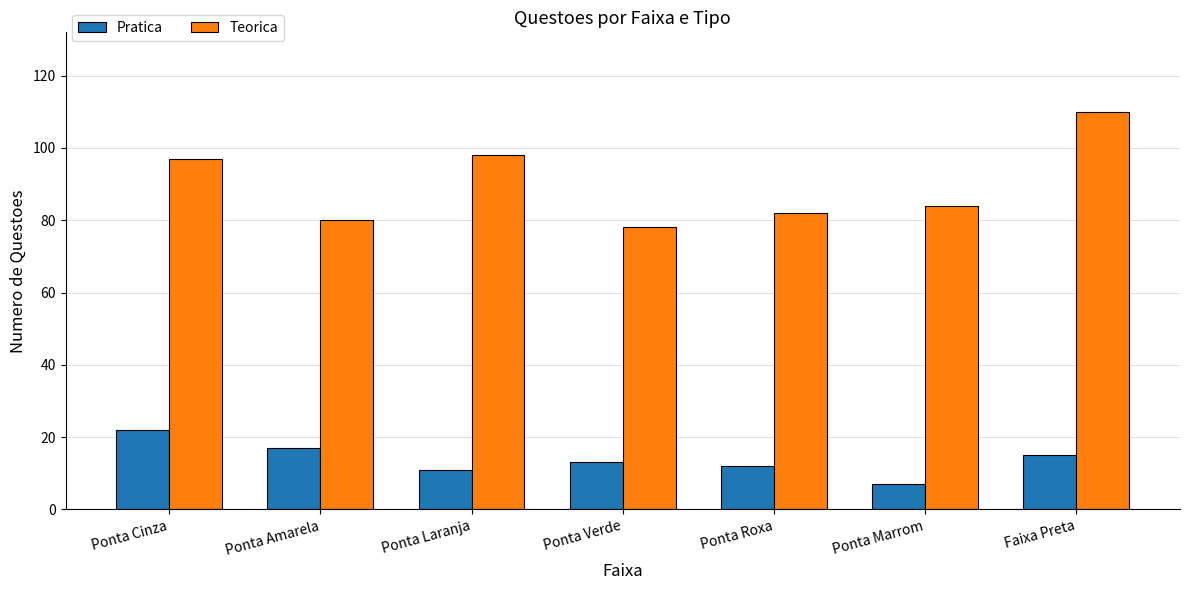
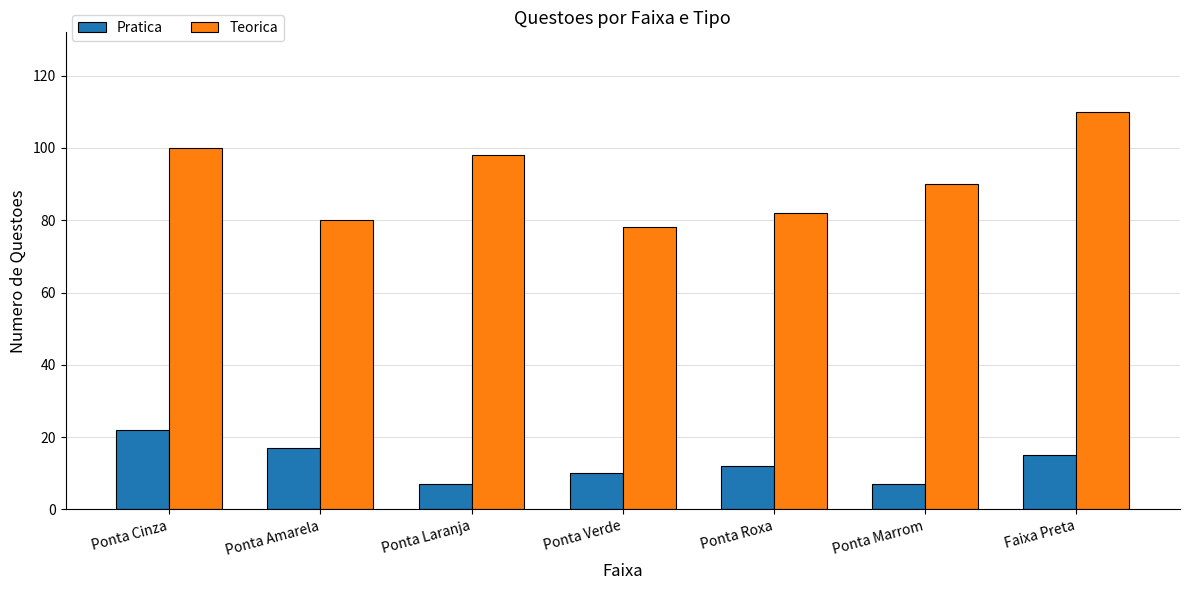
  {
    "Pratica": {
      "Ponta Cinza": 22,
      "Ponta Amarela": 17,
-     "Ponta Laranja": 11,
-     "Ponta Verde": 13,
+     "Ponta Laranja": 7,
+     "Ponta Verde": 10,
      "Ponta Roxa": 12,
      "Ponta Marrom": 7,
      "Faixa Preta": 15
    },
    "Teorica": {
-     "Ponta Cinza": 97,
+     "Ponta Cinza": 100,
      "Ponta Amarela": 80,
      "Ponta Laranja": 98,
      "Ponta Verde": 78,
      "Ponta Roxa": 82,
-     "Ponta Marrom": 84,
+     "Ponta Marrom": 90,
      "Faixa Preta": 110
    }
  }
